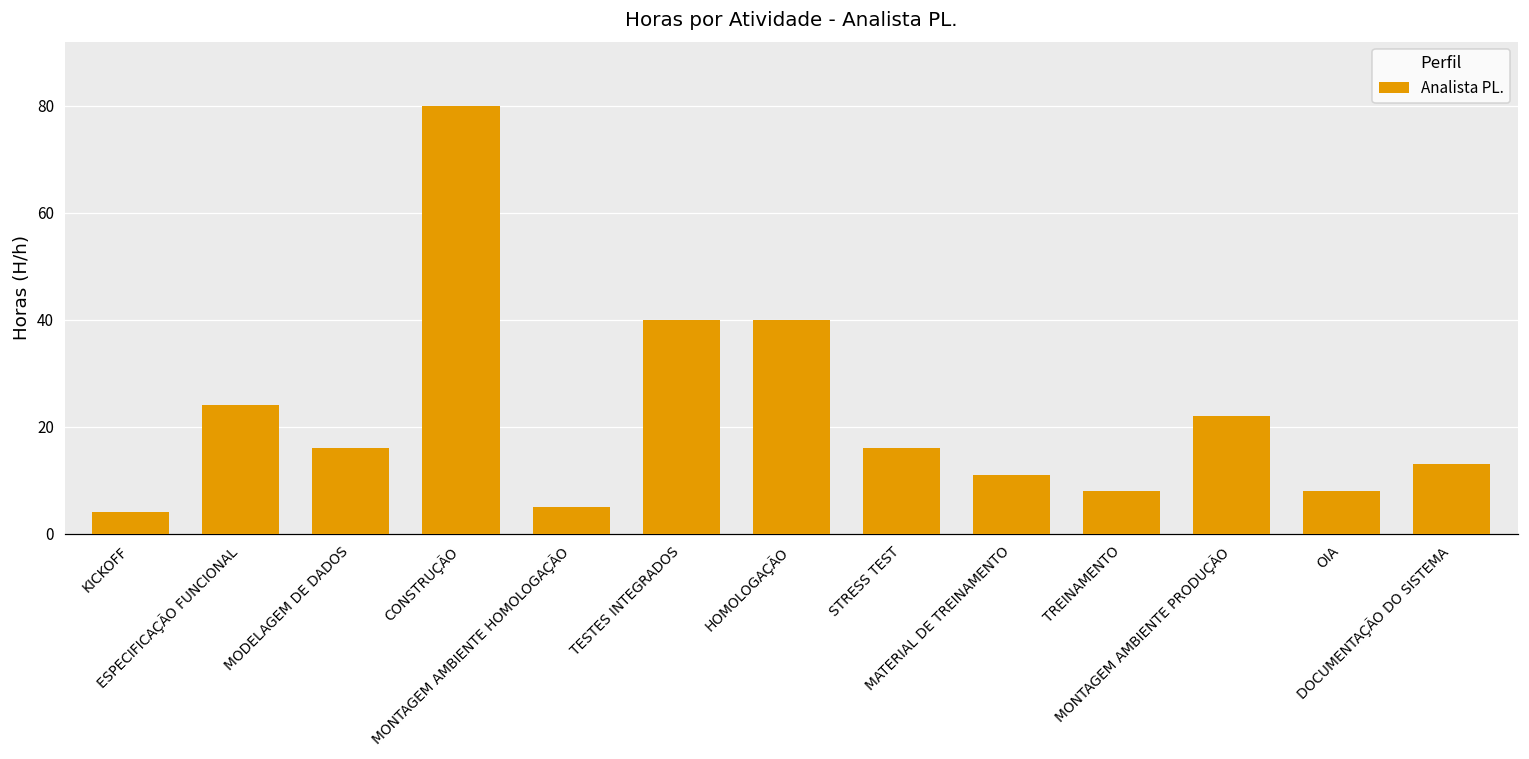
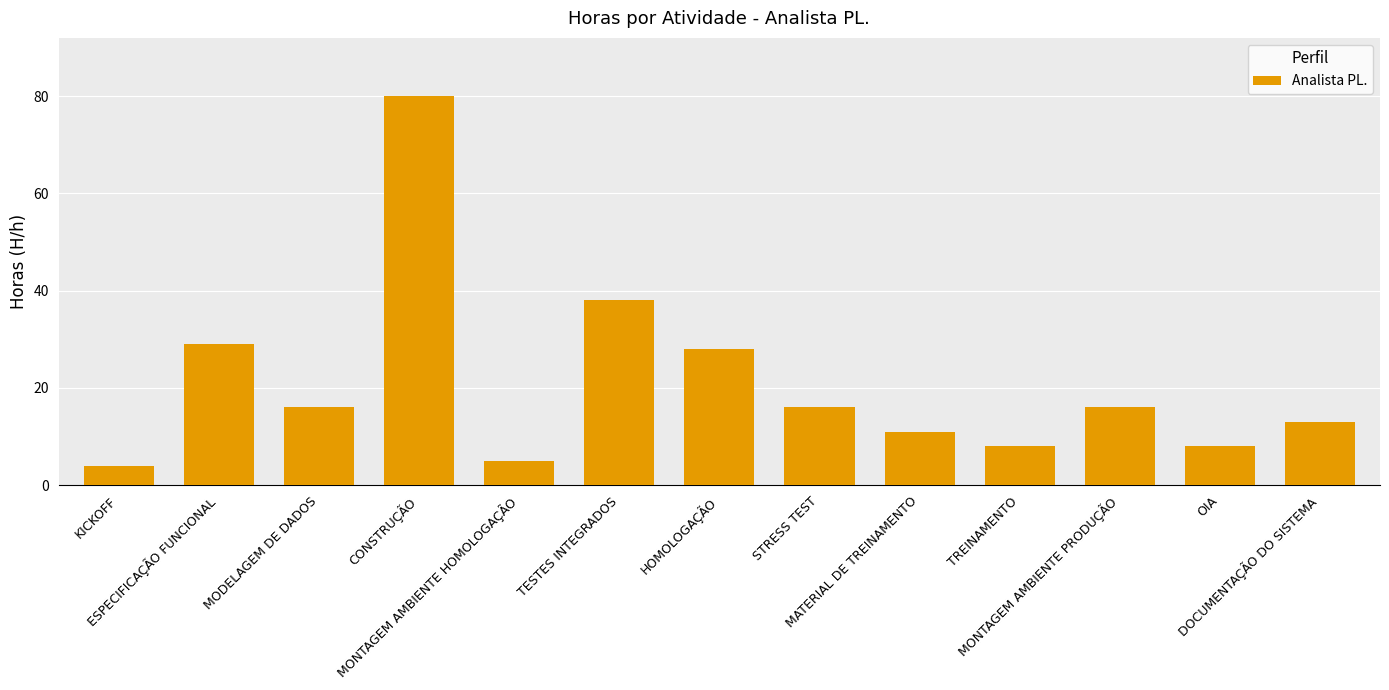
  {
    "KICKOFF": 4,
-   "ESPECIFICAÇÃO FUNCIONAL": 24,
+   "ESPECIFICAÇÃO FUNCIONAL": 29,
    "MODELAGEM DE DADOS": 16,
    "CONSTRUÇÃO": 80,
    "MONTAGEM AMBIENTE HOMOLOGAÇÃO": 5,
-   "TESTES INTEGRADOS": 40,
-   "HOMOLOGAÇÃO": 40,
+   "TESTES INTEGRADOS": 38,
+   "HOMOLOGAÇÃO": 28,
    "STRESS TEST": 16,
    "MATERIAL DE TREINAMENTO": 11,
    "TREINAMENTO": 8,
-   "MONTAGEM AMBIENTE PRODUÇÃO": 22,
+   "MONTAGEM AMBIENTE PRODUÇÃO": 16,
    "OIA": 8,
    "DOCUMENTAÇÃO DO SISTEMA": 13
  }
